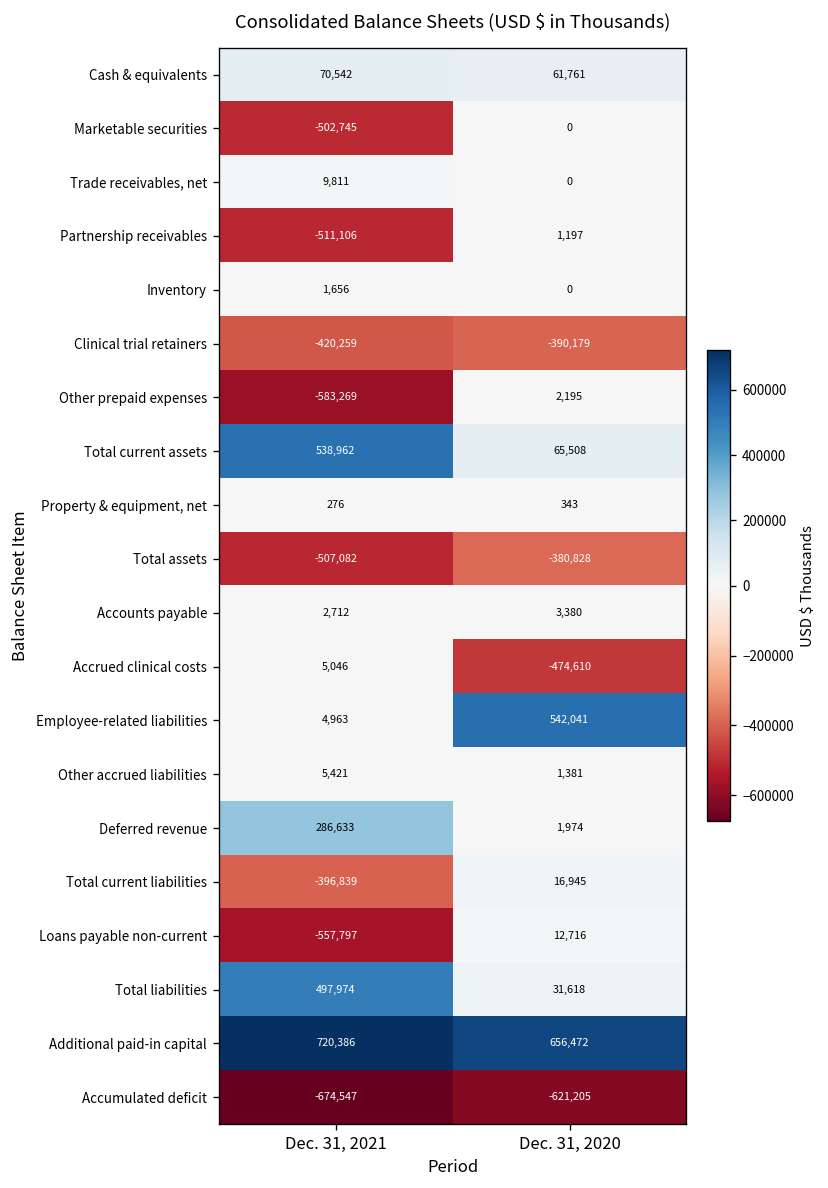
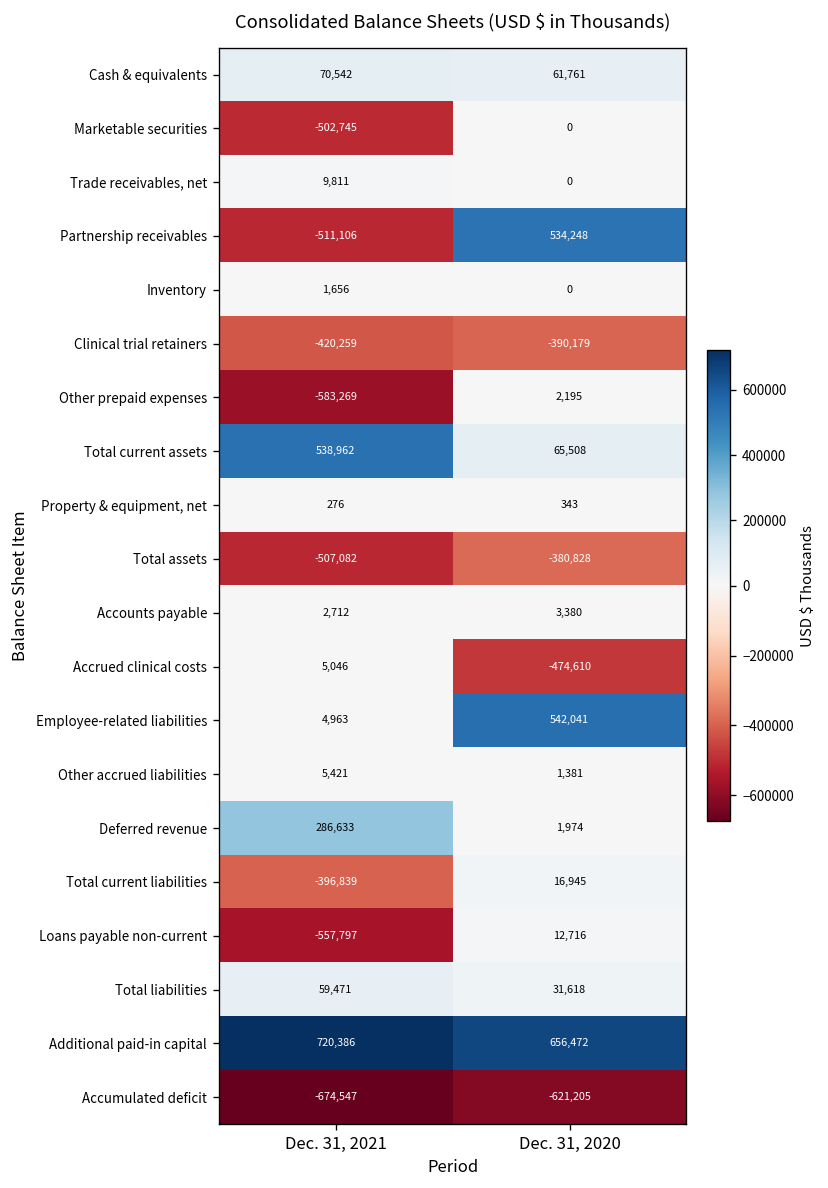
  {
    "Cash & equivalents": {
      "Dec. 31, 2021": "70,542",
      "Dec. 31, 2020": "61,761"
    },
    "Marketable securities": {
      "Dec. 31, 2021": "-502,745",
      "Dec. 31, 2020": "0"
    },
    "Trade receivables, net": {
      "Dec. 31, 2021": "9,811",
      "Dec. 31, 2020": "0"
    },
    "Partnership receivables": {
      "Dec. 31, 2021": "-511,106",
-     "Dec. 31, 2020": "1,197"
+     "Dec. 31, 2020": "534,248"
    },
    "Inventory": {
      "Dec. 31, 2021": "1,656",
      "Dec. 31, 2020": "0"
    },
    "Clinical trial retainers": {
      "Dec. 31, 2021": "-420,259",
      "Dec. 31, 2020": "-390,179"
    },
    "Other prepaid expenses": {
      "Dec. 31, 2021": "-583,269",
      "Dec. 31, 2020": "2,195"
    },
    "Total current assets": {
      "Dec. 31, 2021": "538,962",
      "Dec. 31, 2020": "65,508"
    },
    "Property & equipment, net": {
      "Dec. 31, 2021": "276",
      "Dec. 31, 2020": "343"
    },
    "Total assets": {
      "Dec. 31, 2021": "-507,082",
      "Dec. 31, 2020": "-380,828"
    },
    "Accounts payable": {
      "Dec. 31, 2021": "2,712",
      "Dec. 31, 2020": "3,380"
    },
    "Accrued clinical costs": {
      "Dec. 31, 2021": "5,046",
      "Dec. 31, 2020": "-474,610"
    },
    "Employee-related liabilities": {
      "Dec. 31, 2021": "4,963",
      "Dec. 31, 2020": "542,041"
    },
    "Other accrued liabilities": {
      "Dec. 31, 2021": "5,421",
      "Dec. 31, 2020": "1,381"
    },
    "Deferred revenue": {
      "Dec. 31, 2021": "286,633",
      "Dec. 31, 2020": "1,974"
    },
    "Total current liabilities": {
      "Dec. 31, 2021": "-396,839",
      "Dec. 31, 2020": "16,945"
    },
    "Loans payable non-current": {
      "Dec. 31, 2021": "-557,797",
      "Dec. 31, 2020": "12,716"
    },
    "Total liabilities": {
-     "Dec. 31, 2021": "497,974",
+     "Dec. 31, 2021": "59,471",
      "Dec. 31, 2020": "31,618"
    },
    "Additional paid-in capital": {
      "Dec. 31, 2021": "720,386",
      "Dec. 31, 2020": "656,472"
    },
    "Accumulated deficit": {
      "Dec. 31, 2021": "-674,547",
      "Dec. 31, 2020": "-621,205"
    }
  }
